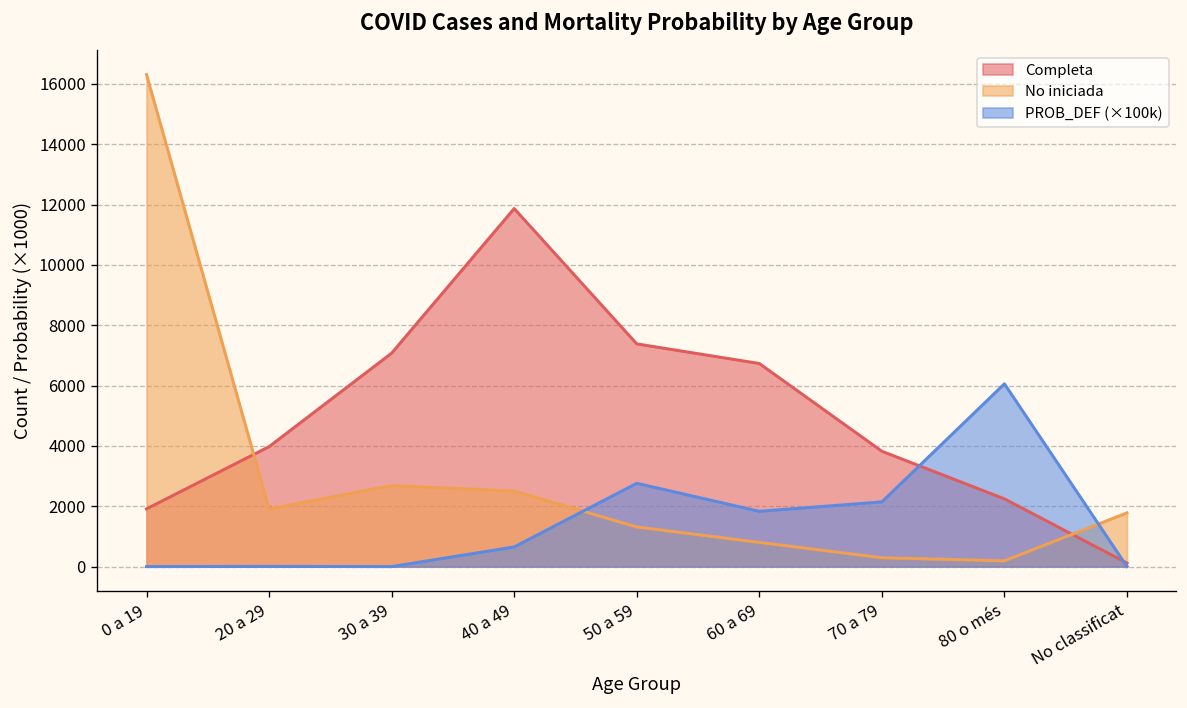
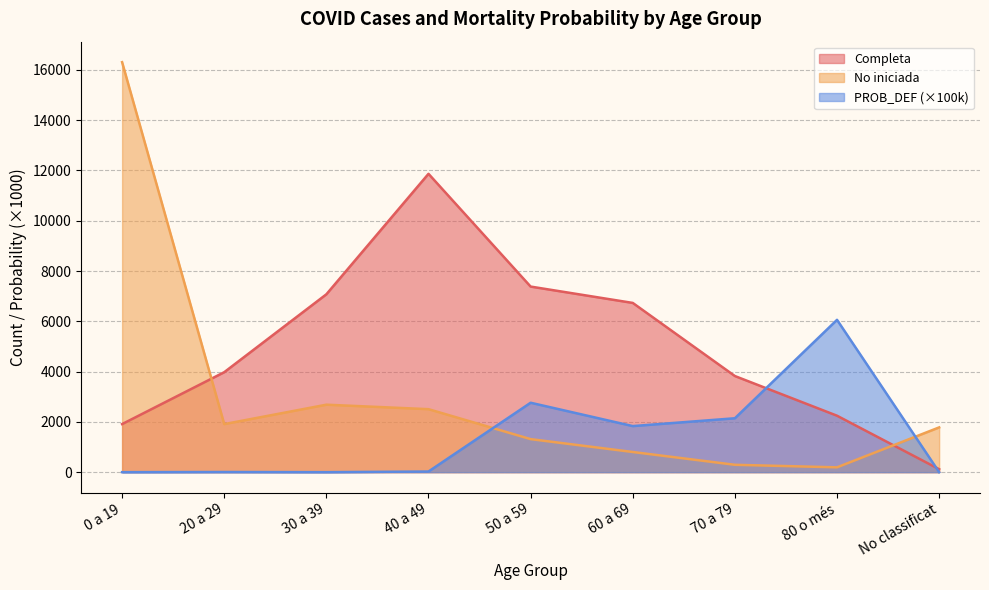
  {
    "PROB_DEF (×100k)": {
      "0 a 19": 0,
      "20 a 29": 0,
      "30 a 39": 0,
-     "40 a 49": 700,
+     "40 a 49": 0,
      "50 a 59": 2800,
      "60 a 69": 1800,
      "70 a 79": 2100,
      "80 o més": 6100,
      "No classificat": 0
    }
  }
